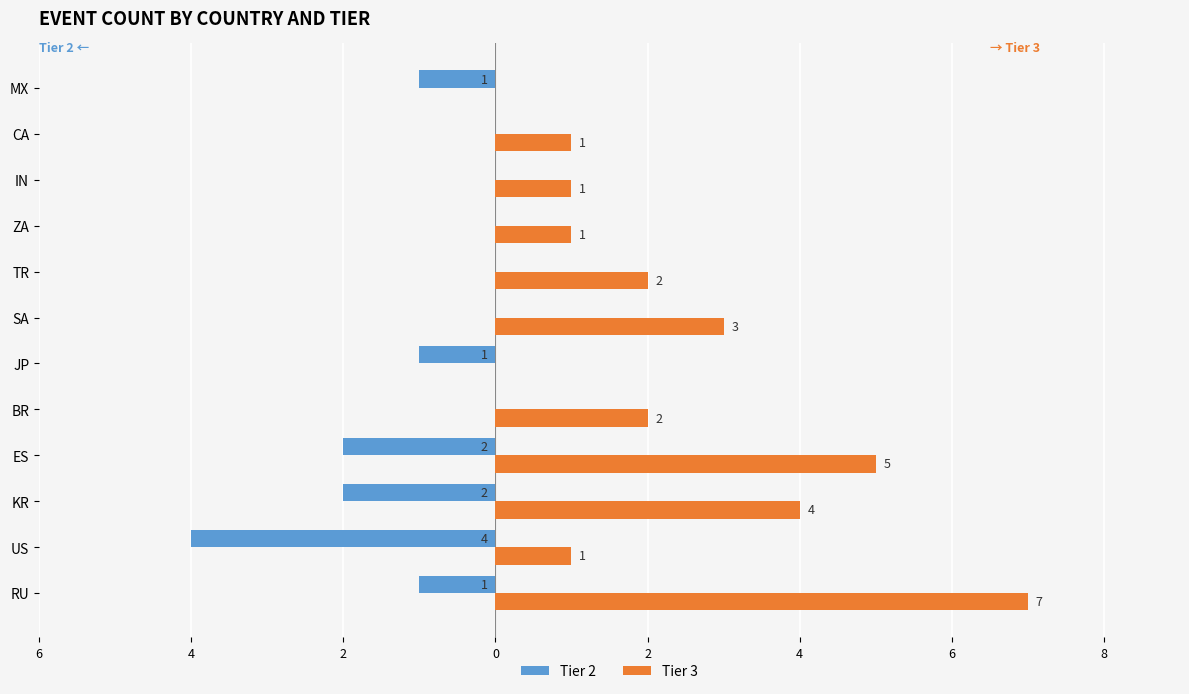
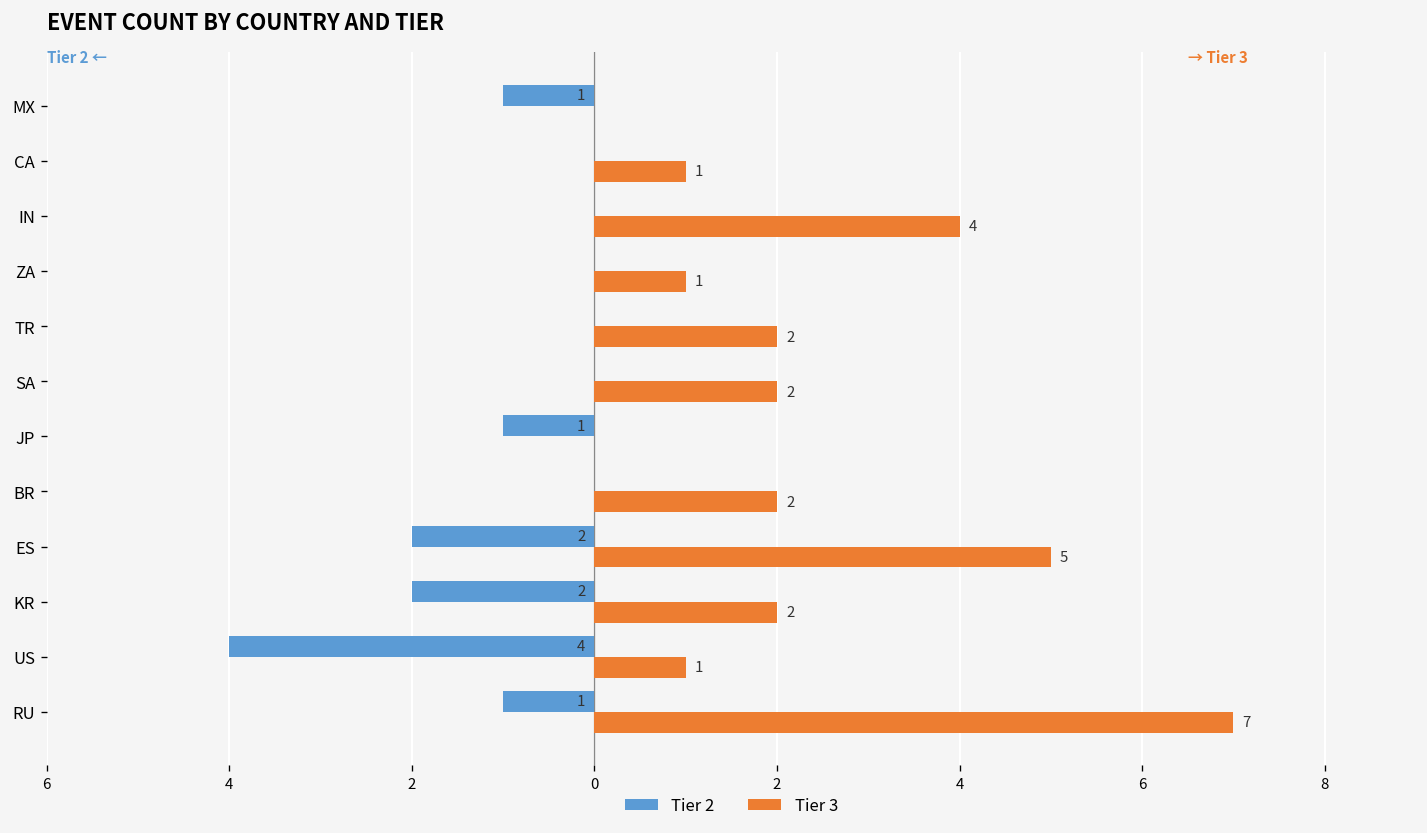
  {
    "Tier 3": {
      "CA": 1,
-     "IN": 1,
+     "IN": 4,
      "ZA": 1,
      "TR": 2,
-     "SA": 3,
+     "SA": 2,
      "BR": 2,
      "ES": 5,
-     "KR": 4,
+     "KR": 2,
      "US": 1,
      "RU": 7
    }
  }
